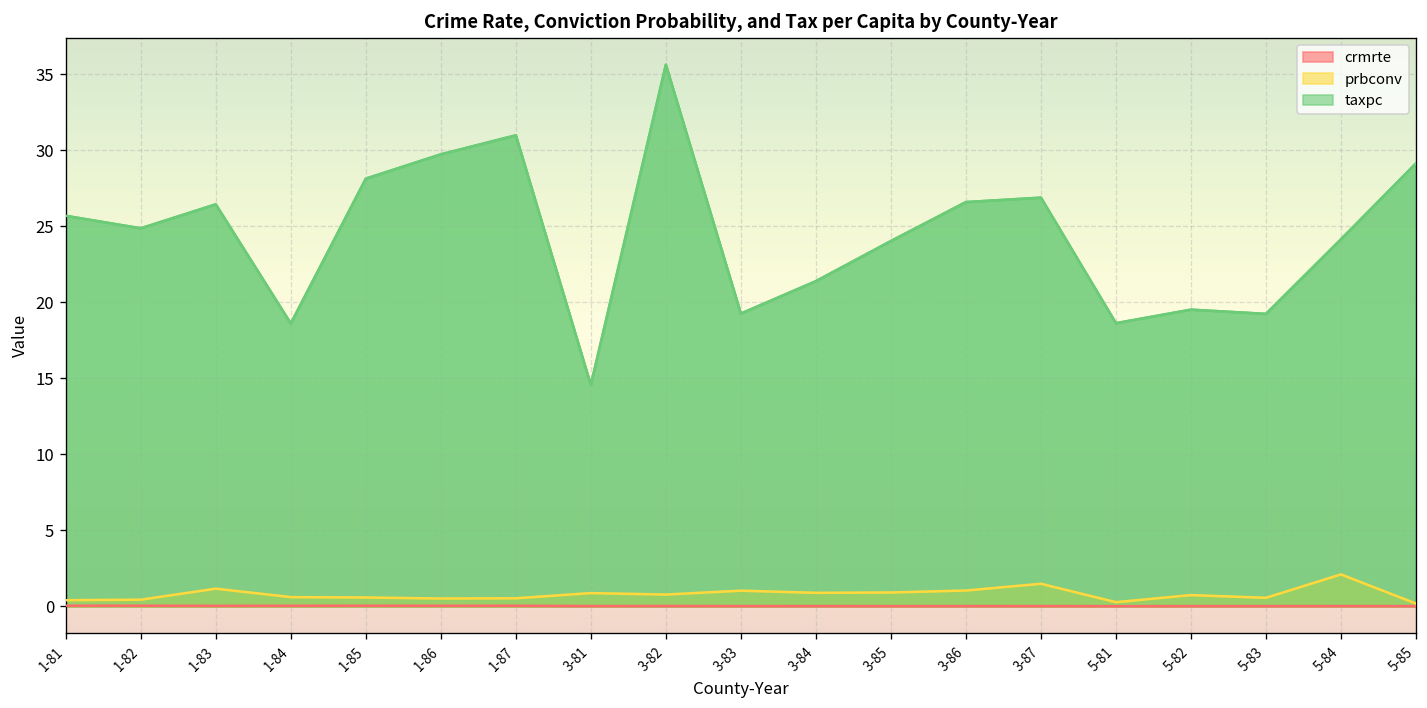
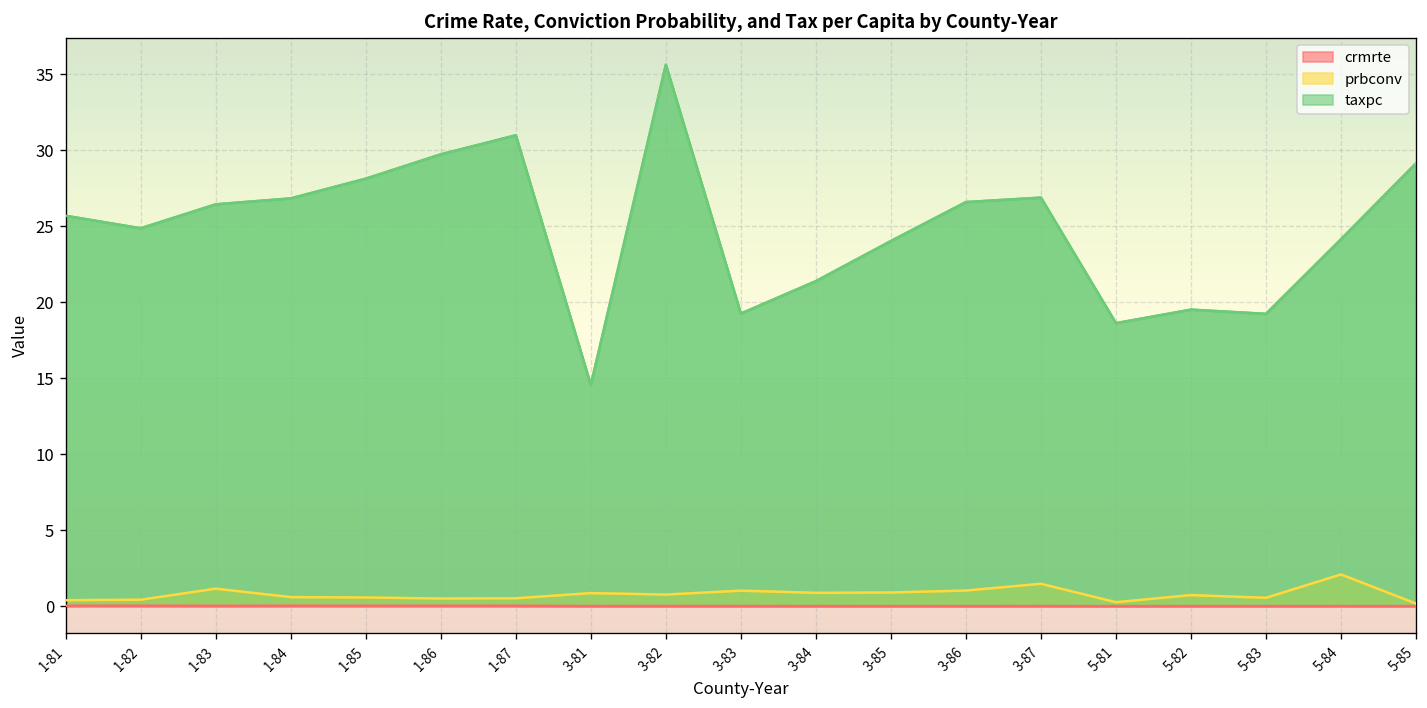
  {
    "crmrte": {
      "1-81": 0.0,
      "1-82": 0.0,
      "1-83": 0.0,
      "1-84": 0.0,
      "1-85": 0.0,
      "1-86": 0.0,
      "1-87": 0.0,
      "3-81": 0.0,
      "3-82": 0.0,
      "3-83": 0.0,
      "3-84": 0.0,
      "3-85": 0.0,
      "3-86": 0.0,
      "3-87": 0.0,
      "5-81": 0.0,
      "5-82": 0.0,
      "5-83": 0.0,
      "5-84": 0.0
    },
    "prbconv": {
      "1-81": 0.4,
      "1-82": 0.4,
      "1-83": 1.2,
      "1-84": 0.6,
      "1-85": 0.6,
      "1-86": 0.5,
      "1-87": 0.5,
      "3-81": 0.9,
      "3-82": 0.8,
      "3-83": 1.0,
      "3-84": 0.9,
      "3-85": 0.9,
      "3-86": 1.0,
      "3-87": 1.5,
      "5-81": 0.3,
      "5-82": 0.7,
      "5-83": 0.6,
      "5-84": 2.1
    },
    "taxpc": {
      "1-81": 25.7,
      "1-82": 24.9,
      "1-83": 26.5,
-     "1-84": 18.6,
+     "1-84": 26.8,
      "1-85": 28.1,
      "1-86": 29.7,
      "1-87": 31.0,
      "3-81": 14.6,
      "3-82": 35.6,
      "3-83": 19.3,
      "3-84": 21.4,
      "3-85": 24.0,
      "3-86": 26.6,
      "3-87": 26.9,
      "5-81": 18.6,
      "5-82": 19.5,
      "5-83": 19.2,
      "5-84": 24.2,
      "5-85": 29.2
    }
  }
